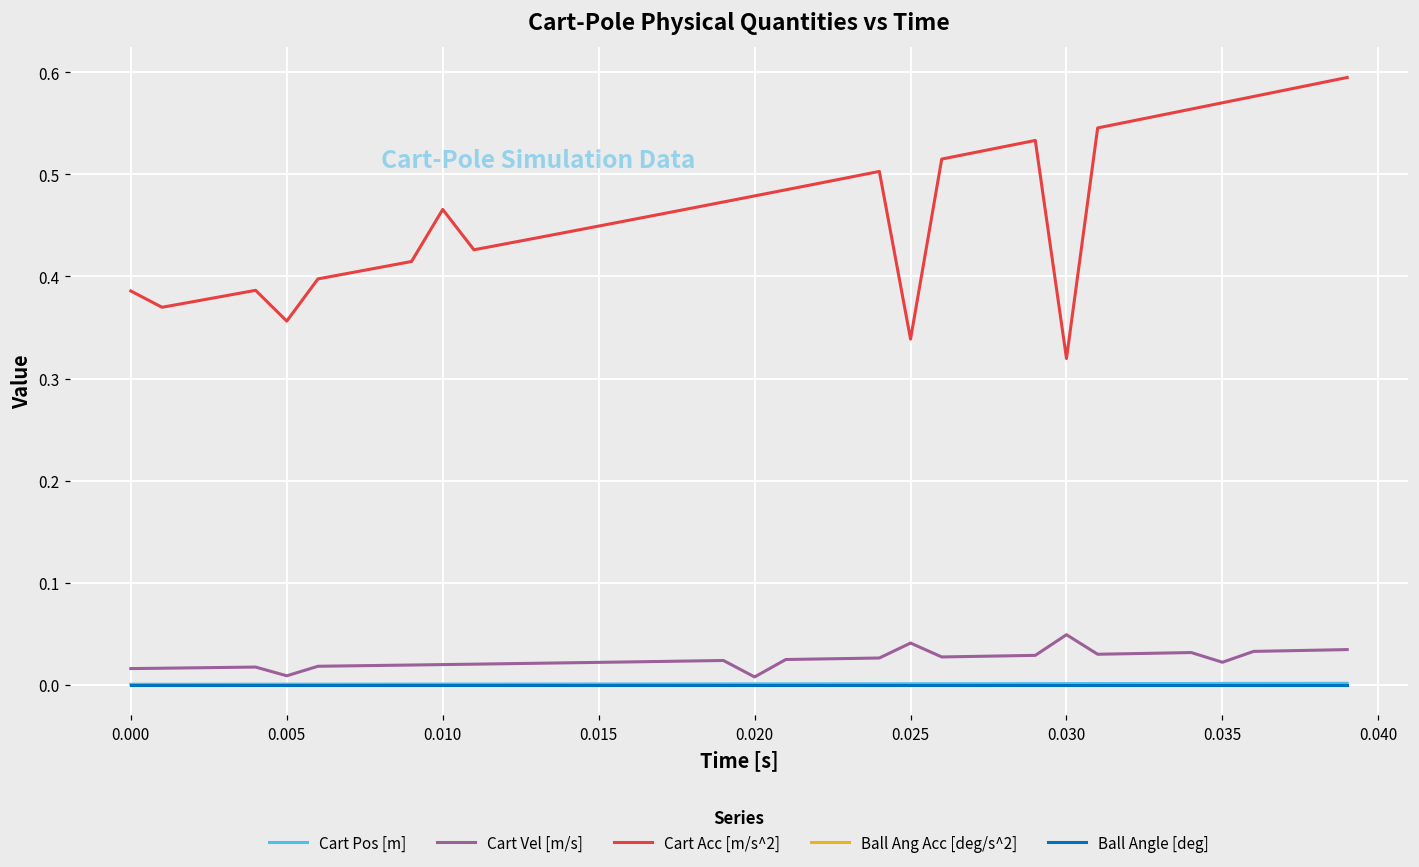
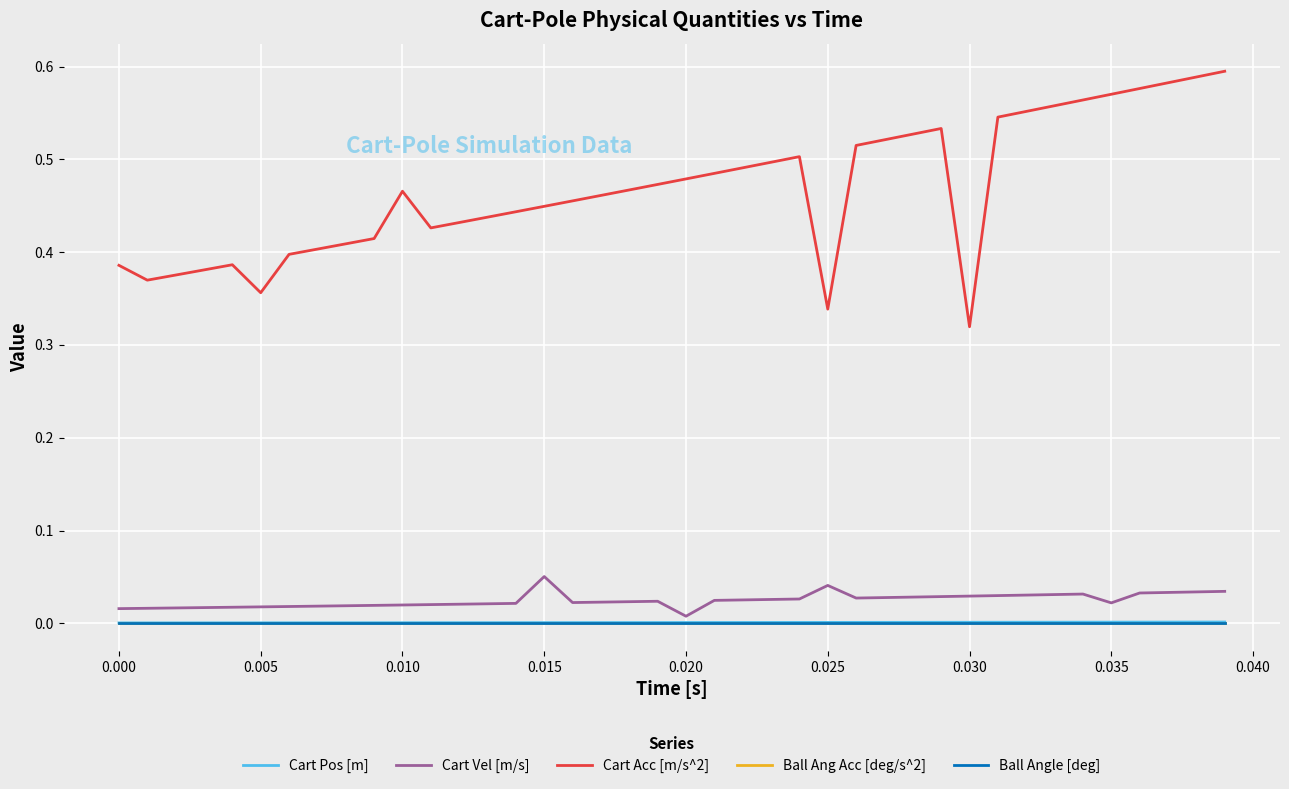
  {
    "Cart Vel [m/s]": {
      "0.000": 0.02,
-     "0.005": 0.01,
+     "0.005": 0.02,
      "0.010": 0.02,
-     "0.015": 0.02,
+     "0.015": 0.05,
      "0.020": 0.01,
      "0.025": 0.04,
-     "0.030": 0.05,
+     "0.030": 0.03,
      "0.035": 0.02
    },
    "Cart Acc [m/s^2]": {
      "0.000": 0.39,
      "0.005": 0.36,
      "0.010": 0.47,
      "0.015": 0.45,
      "0.020": 0.48,
      "0.025": 0.34,
      "0.030": 0.32,
      "0.035": 0.57
    }
  }
